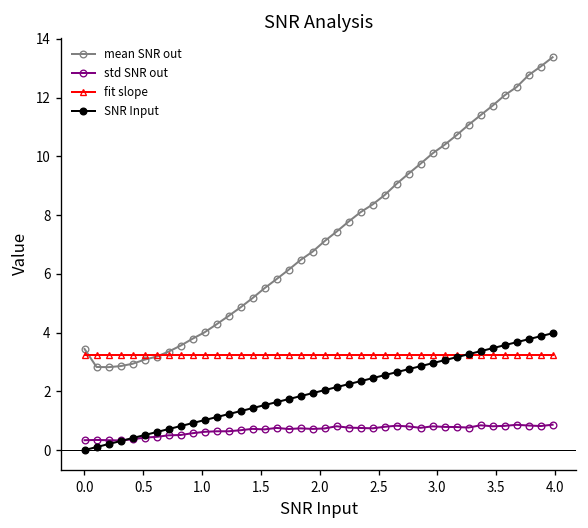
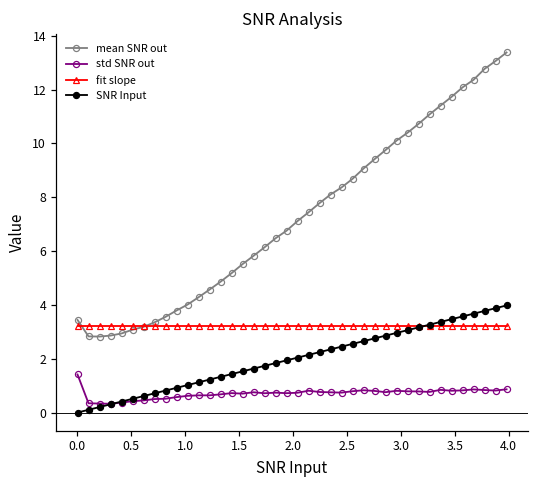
  {
    "mean SNR out": {
      "0.0": 3.4
    },
    "std SNR out": {
-     "0.0": 0.3
+     "0.0": 1.4
    },
    "fit slope": {
      "0.0": 3.2
    },
    "SNR Input": {
      "0.0": 0.0
    }
  }
